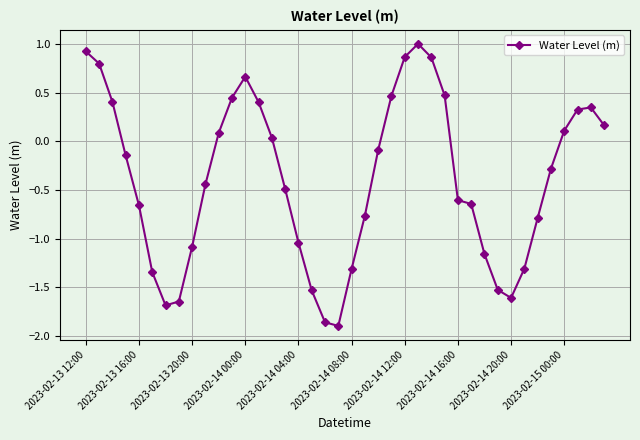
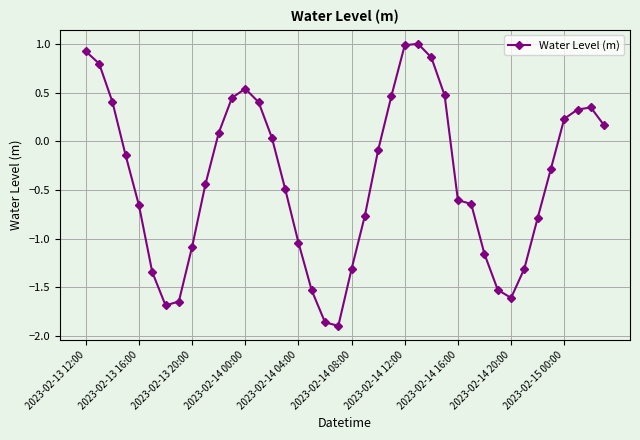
  {
    "2023-02-13 12:00": 0.9,
    "2023-02-13 16:00": -0.7,
    "2023-02-13 20:00": -1.1,
-   "2023-02-14 00:00": 0.7,
+   "2023-02-14 00:00": 0.5,
    "2023-02-14 04:00": -1.0,
    "2023-02-14 08:00": -1.3,
-   "2023-02-14 12:00": 0.9,
+   "2023-02-14 12:00": 1.0,
    "2023-02-14 16:00": -0.6,
    "2023-02-14 20:00": -1.6,
-   "2023-02-15 00:00": 0.1
+   "2023-02-15 00:00": 0.2
  }
